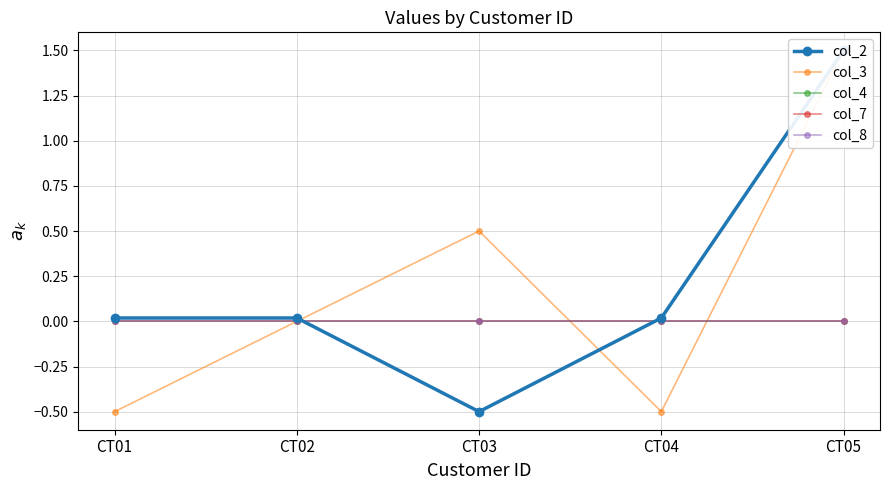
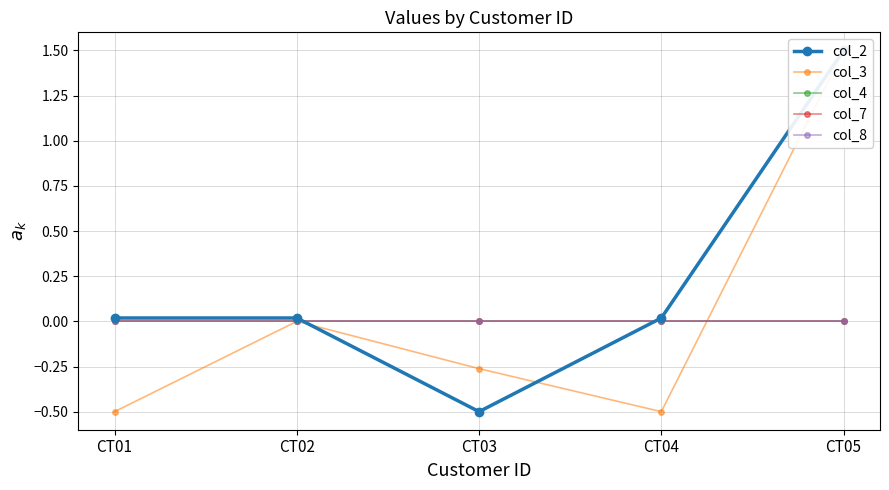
  {
    "col_2": {
      "CT01": 0.02,
      "CT02": 0.02,
      "CT03": -0.50,
      "CT04": 0.02
    },
    "col_3": {
      "CT01": -0.50,
-     "CT03": 0.50,
+     "CT03": -0.26,
      "CT04": -0.50
    },
    "col_8": {
      "CT01": 0.00,
      "CT03": 0.00,
      "CT04": 0.00,
      "CT05": 0.00
    }
  }
